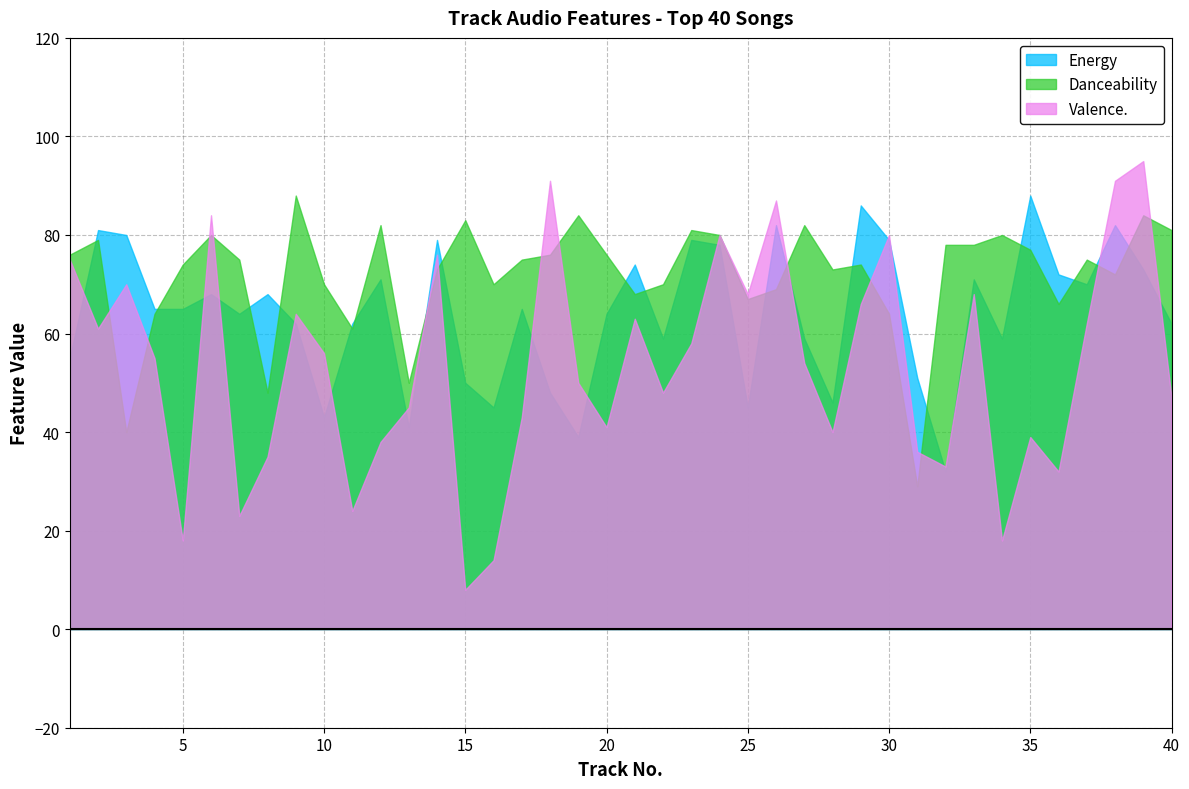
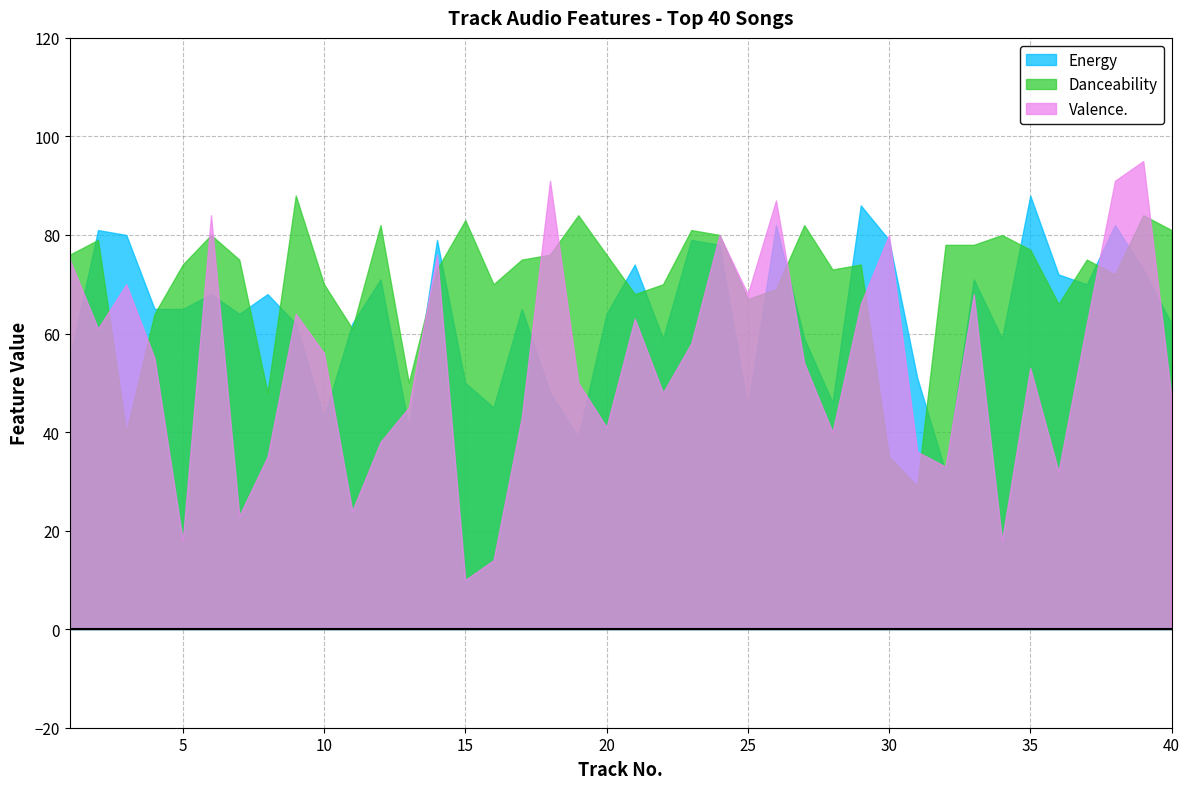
  {
    "Energy": {
      "5": 65,
      "10": 43,
      "15": 50,
      "20": 64,
      "25": 45,
      "30": 79,
      "35": 88,
      "40": 62
    },
    "Danceability": {
      "5": 74,
      "10": 70,
      "15": 83,
      "20": 76,
      "25": 67,
-     "30": 64,
+     "30": 35,
      "35": 77,
      "40": 81
    },
    "Valence.": {
      "5": 18,
      "10": 56,
-     "15": 8,
+     "15": 10,
      "20": 41,
      "25": 68,
      "30": 80,
-     "35": 39,
+     "35": 53,
      "40": 47
    }
  }
